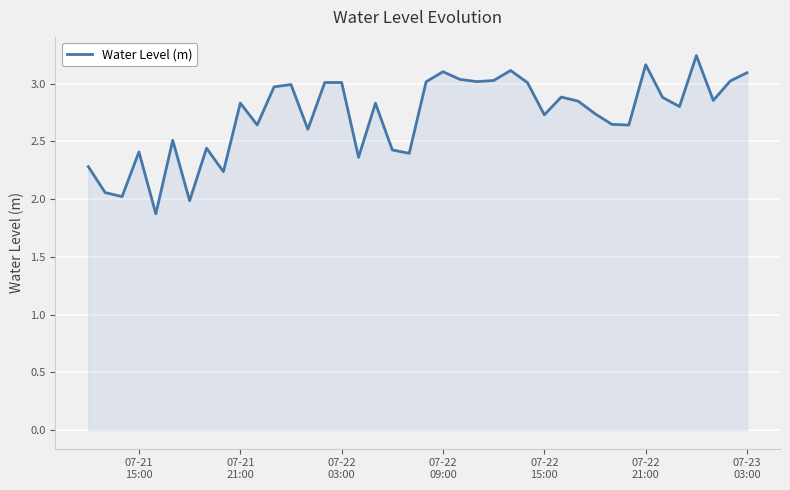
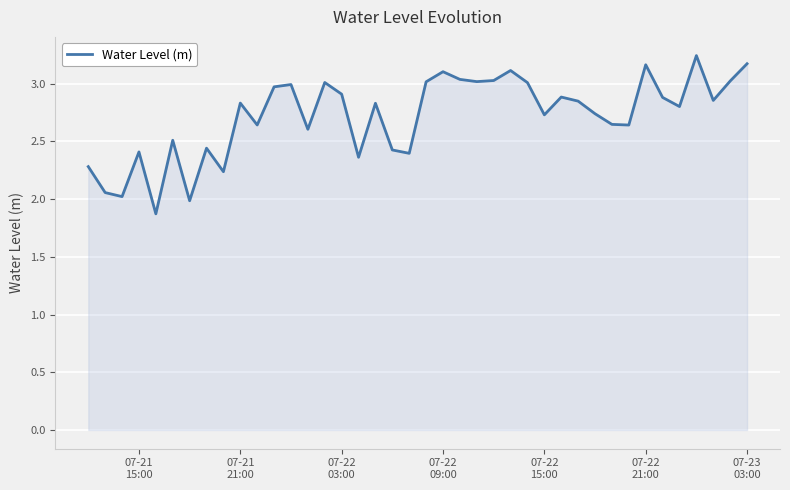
  {
    "07-21 15:00": 2.41,
    "07-21 21:00": 2.83,
-   "07-22 03:00": 3.01,
+   "07-22 03:00": 2.91,
    "07-22 09:00": 3.10,
    "07-22 15:00": 2.73,
    "07-22 21:00": 3.16,
-   "07-23 03:00": 3.09
+   "07-23 03:00": 3.17
  }
